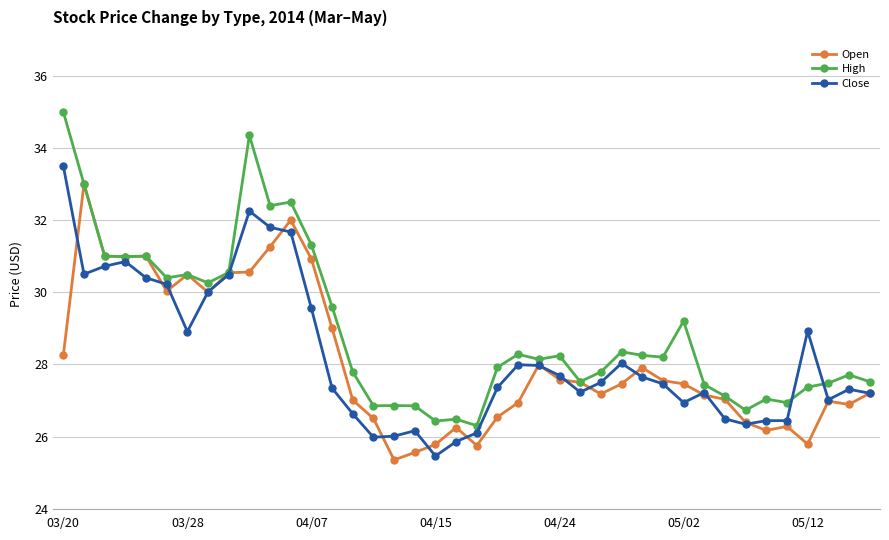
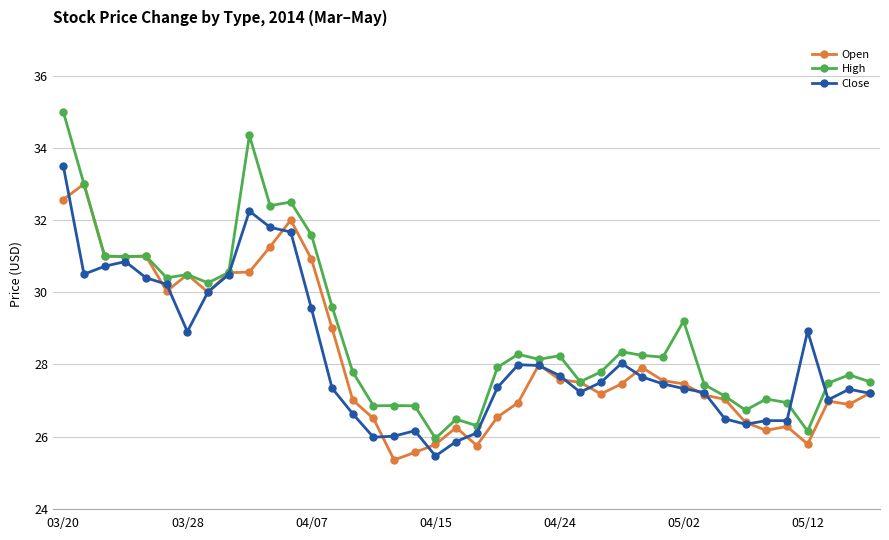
  {
    "Open": {
-     "03/20": 28.3,
+     "03/20": 32.6,
      "04/07": 30.9,
      "04/15": 25.8,
      "04/24": 27.6,
      "05/02": 27.5,
      "05/12": 25.8
    },
    "High": {
      "03/20": 35.0,
-     "04/07": 31.3,
-     "04/15": 26.4,
+     "04/07": 31.6,
+     "04/15": 26.0,
      "04/24": 28.2,
      "05/02": 29.2,
-     "05/12": 27.4
+     "05/12": 26.2
    },
    "Close": {
      "03/20": 33.5,
      "03/28": 28.9,
      "04/07": 29.6,
      "04/15": 25.5,
      "04/24": 27.7,
-     "05/02": 26.9,
+     "05/02": 27.3,
      "05/12": 28.9
    }
  }
